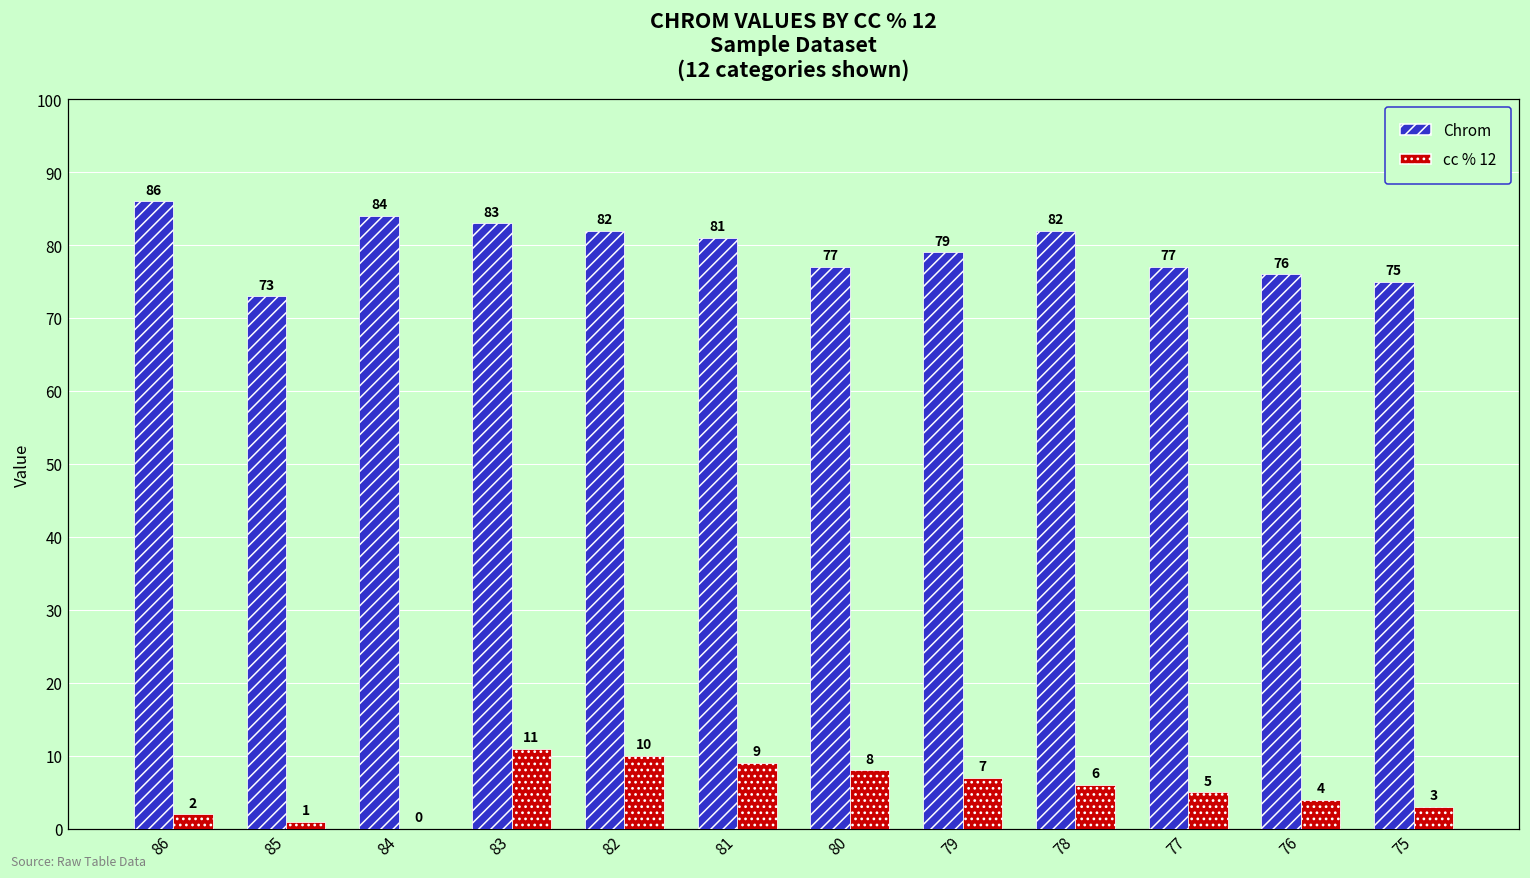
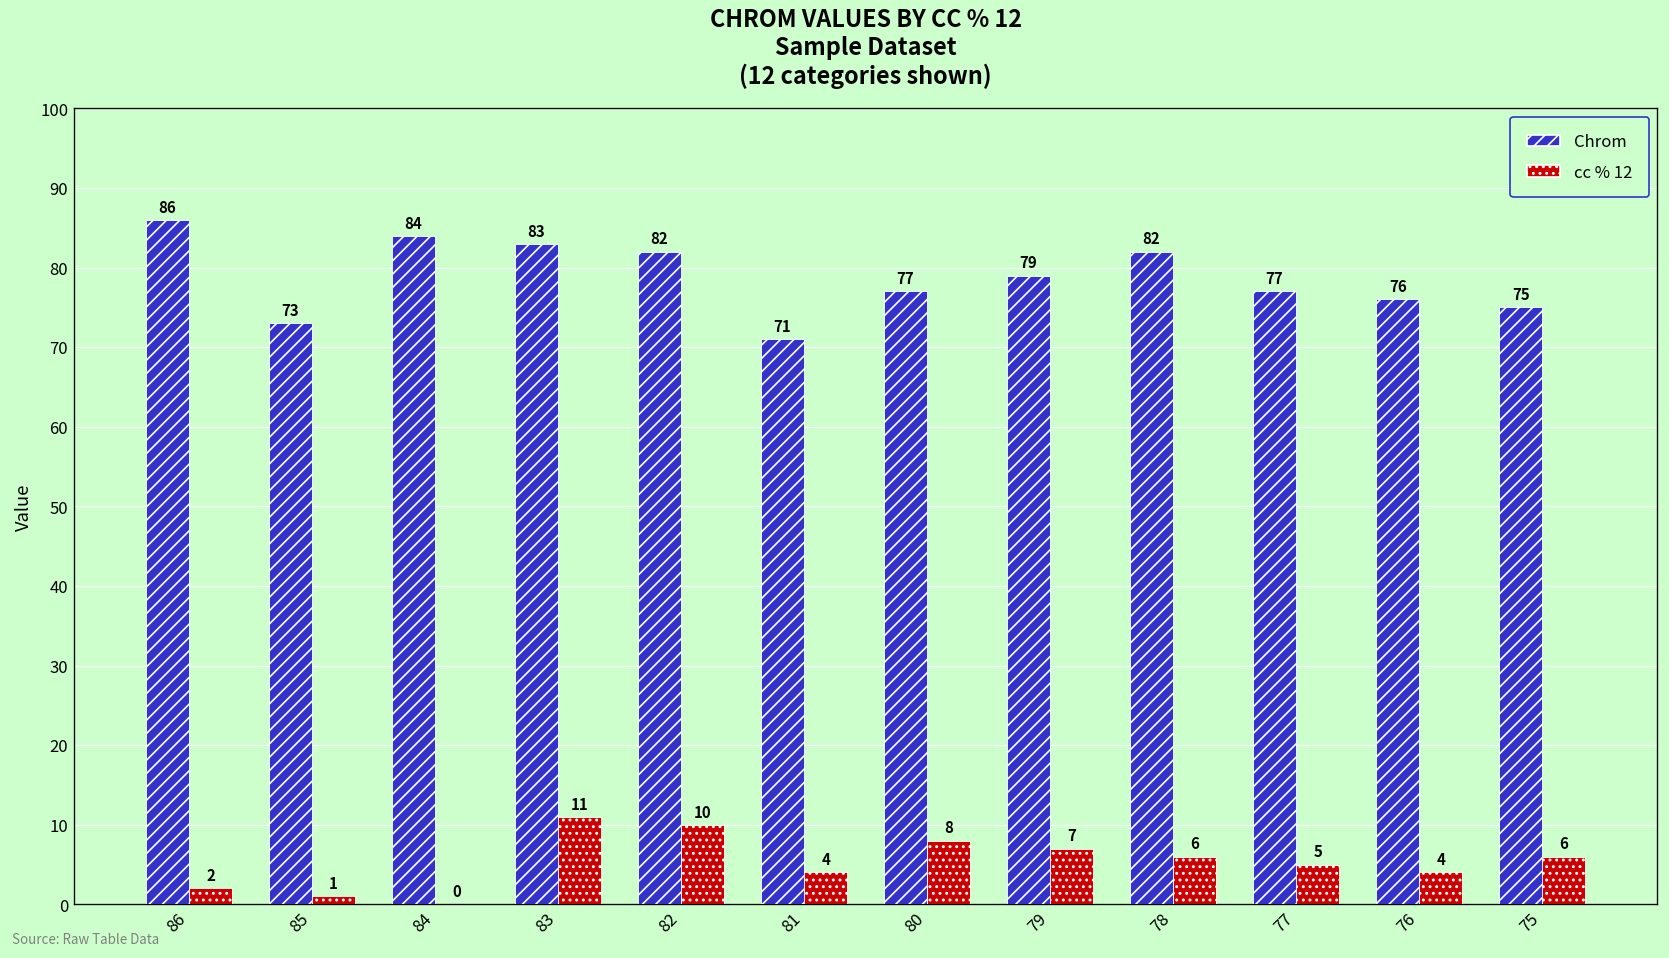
  {
    "Chrom": {
      "86": 86,
      "85": 73,
      "84": 84,
      "83": 83,
      "82": 82,
-     "81": 81,
+     "81": 71,
      "80": 77,
      "79": 79,
      "78": 82,
      "77": 77,
      "76": 76,
      "75": 75
    },
    "cc % 12": {
      "86": 2,
      "85": 1,
      "84": 0,
      "83": 11,
      "82": 10,
-     "81": 9,
+     "81": 4,
      "80": 8,
      "79": 7,
      "78": 6,
      "77": 5,
      "76": 4,
-     "75": 3
+     "75": 6
    }
  }
